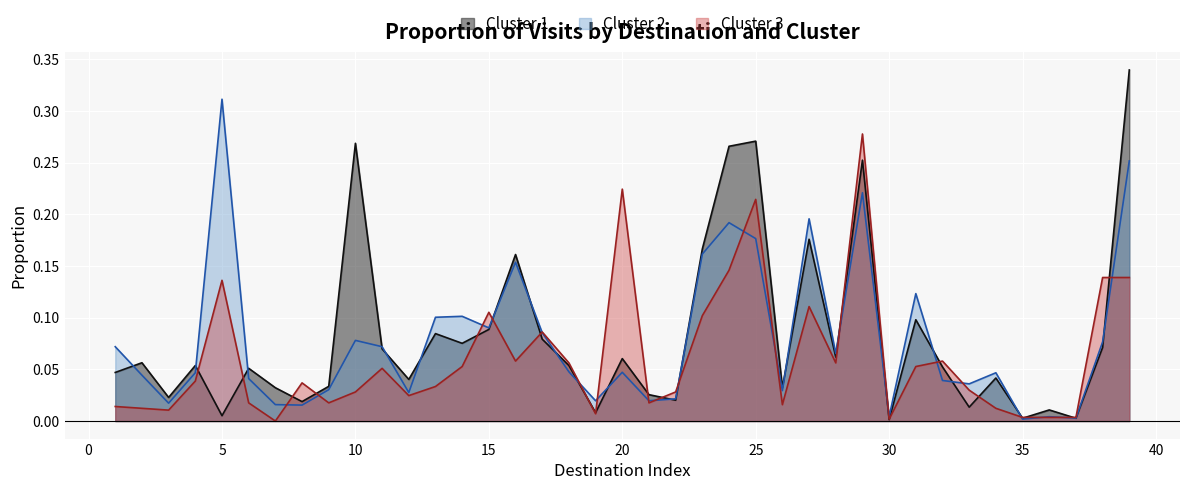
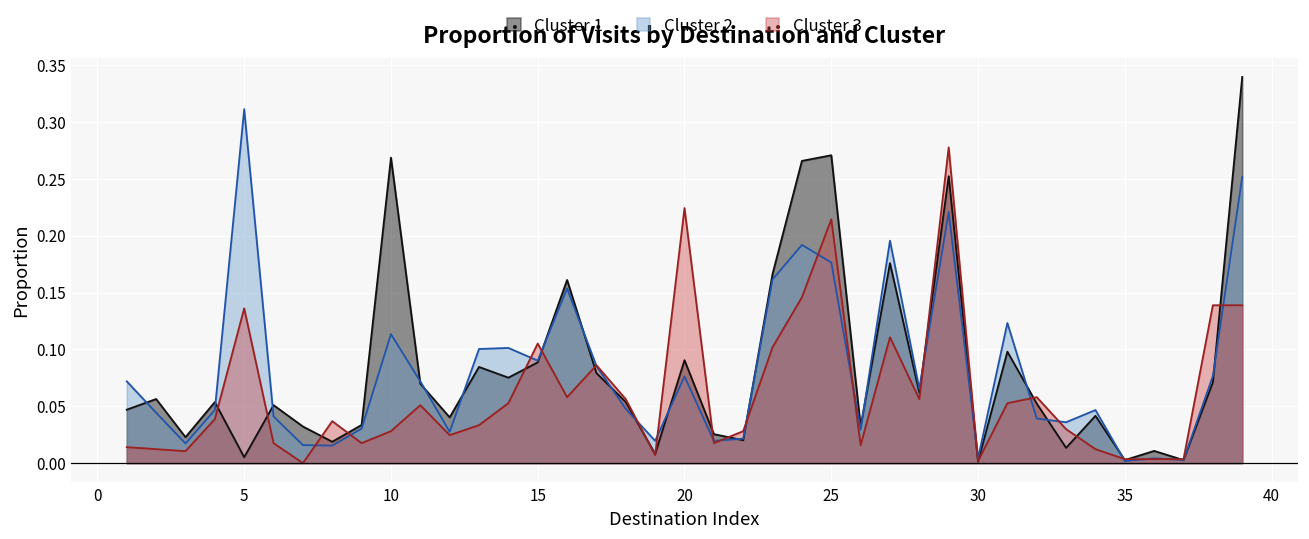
  {
    "Cluster 1": {
      "5": 0.005,
      "10": 0.269,
-     "20": 0.060,
+     "20": 0.091,
      "25": 0.271
    },
    "Cluster 2": {
      "5": 0.311,
-     "10": 0.078,
-     "20": 0.047,
+     "10": 0.113,
+     "20": 0.076,
      "25": 0.176,
      "30": 0.004
    },
    "Cluster 3": {
      "5": 0.136,
      "10": 0.028,
      "15": 0.105,
      "20": 0.224,
      "25": 0.214
    }
  }
